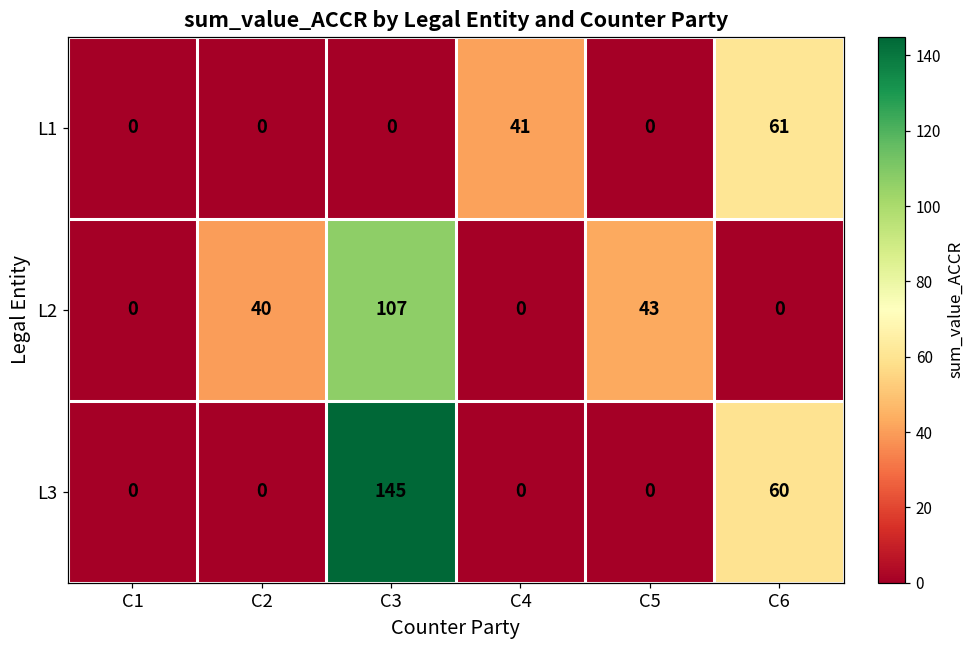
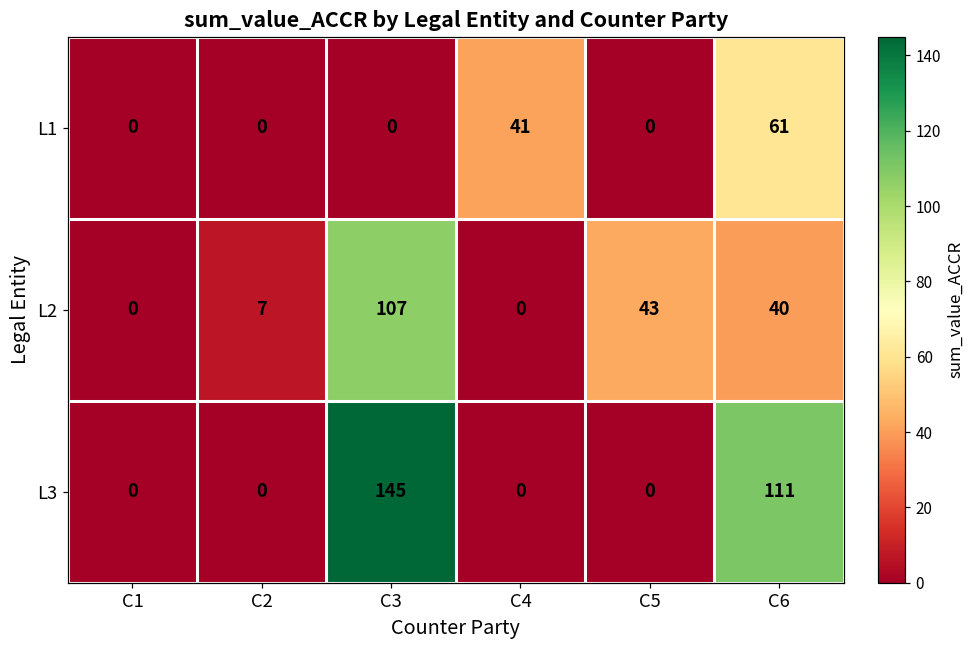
  {
    "L1": {
      "C1": 0,
      "C2": 0,
      "C3": 0,
      "C4": 41,
      "C5": 0,
      "C6": 61
    },
    "L2": {
      "C1": 0,
-     "C2": 40,
+     "C2": 7,
      "C3": 107,
      "C4": 0,
      "C5": 43,
-     "C6": 0
+     "C6": 40
    },
    "L3": {
      "C1": 0,
      "C2": 0,
      "C3": 145,
      "C4": 0,
      "C5": 0,
-     "C6": 60
+     "C6": 111
    }
  }
